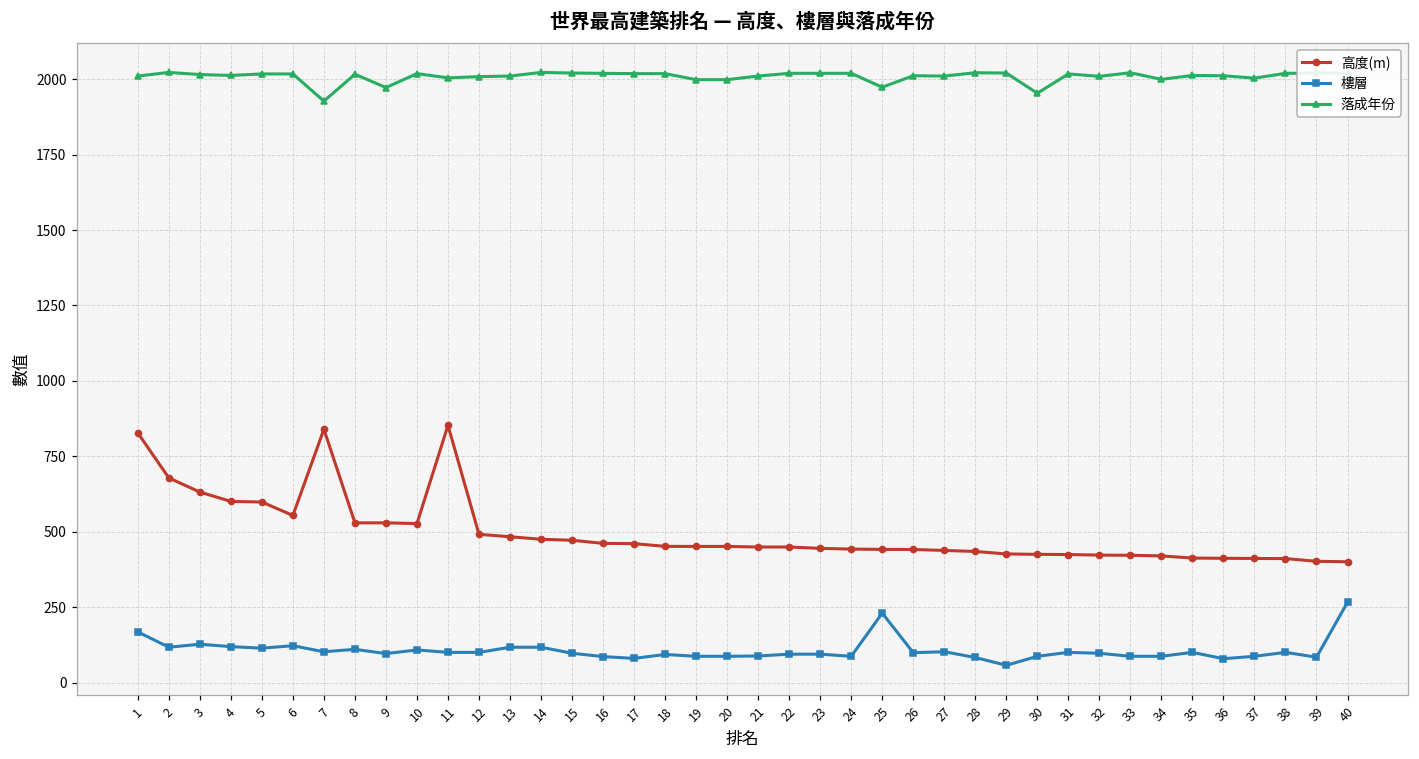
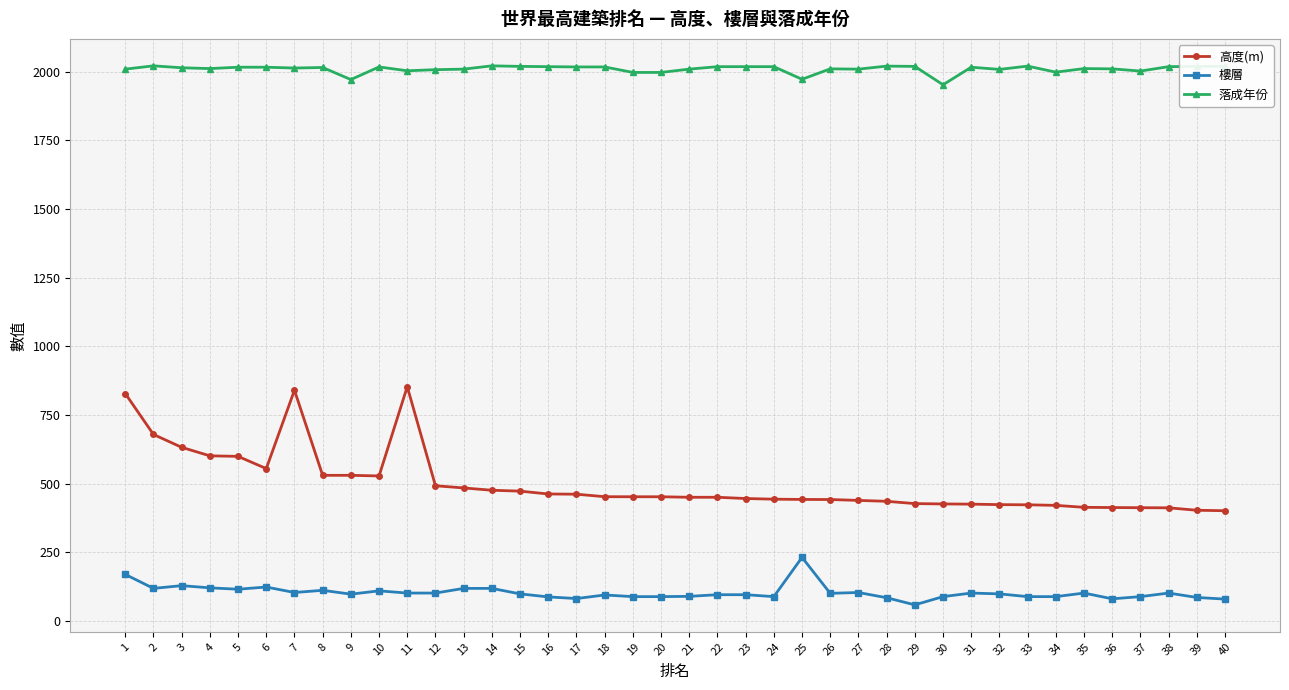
  {
    "高度(m)": {
      "1": 830,
      "2": 680,
      "3": 630,
      "4": 600,
      "5": 600,
      "6": 550,
      "7": 840,
      "8": 530,
      "9": 530,
      "10": 530,
      "11": 850,
      "12": 490,
      "13": 480,
      "14": 480,
      "15": 470,
      "16": 460,
      "17": 460,
      "18": 450,
      "19": 450,
      "20": 450,
      "21": 450,
      "22": 450,
      "23": 450,
      "24": 440,
      "25": 440,
      "26": 440,
      "27": 440,
      "28": 440,
      "29": 430,
      "30": 430,
      "31": 430,
      "32": 420,
      "33": 420,
      "34": 420,
      "35": 410,
      "36": 410,
      "37": 410,
      "38": 410,
      "39": 400,
      "40": 400
    },
    "樓層": {
      "1": 170,
      "2": 120,
      "3": 130,
      "4": 120,
      "5": 120,
      "6": 120,
      "7": 100,
      "8": 110,
      "9": 100,
      "10": 110,
      "11": 100,
      "12": 100,
      "13": 120,
      "14": 120,
      "15": 100,
      "16": 90,
      "17": 80,
      "18": 90,
      "19": 90,
      "20": 90,
      "21": 90,
      "22": 100,
      "23": 100,
      "24": 90,
      "25": 230,
      "26": 100,
      "27": 100,
      "28": 80,
      "29": 60,
      "30": 90,
      "31": 100,
      "32": 100,
      "33": 90,
      "34": 90,
      "35": 100,
      "36": 80,
      "37": 90,
      "38": 100,
      "39": 90,
-     "40": 270
+     "40": 80
    },
    "落成年份": {
      "1": 2010,
      "2": 2020,
      "3": 2020,
      "4": 2010,
      "5": 2020,
      "6": 2020,
-     "7": 1930,
+     "7": 2010,
      "8": 2020,
      "9": 1970,
      "10": 2020,
      "11": 2000,
      "12": 2010,
      "13": 2010,
      "14": 2020,
      "15": 2020,
      "16": 2020,
      "17": 2020,
      "18": 2020,
      "19": 2000,
      "20": 2000,
      "21": 2010,
      "22": 2020,
      "23": 2020,
      "24": 2020,
      "25": 1970,
      "26": 2010,
      "27": 2010,
      "28": 2020,
      "29": 2020,
      "30": 1950,
      "31": 2020,
      "32": 2010,
      "33": 2020,
      "34": 2000,
      "35": 2010,
      "36": 2010,
      "37": 2000,
      "38": 2020
    }
  }
